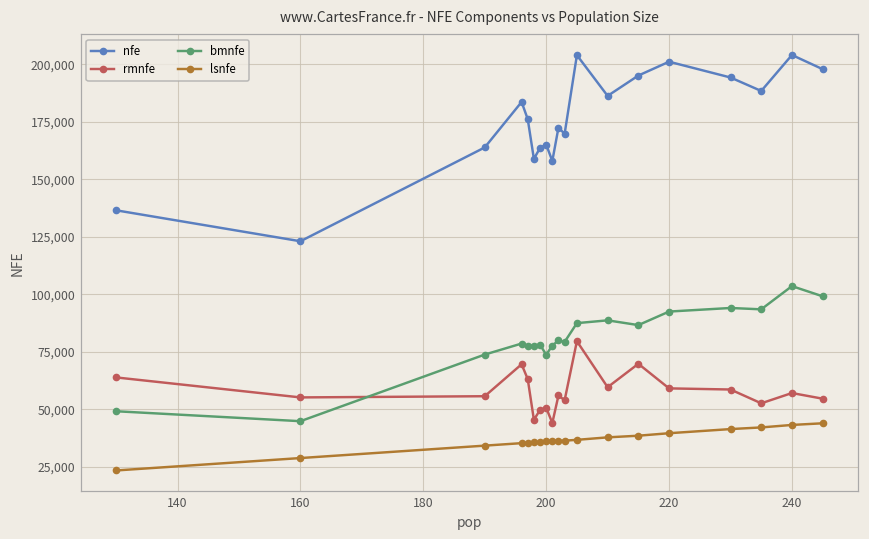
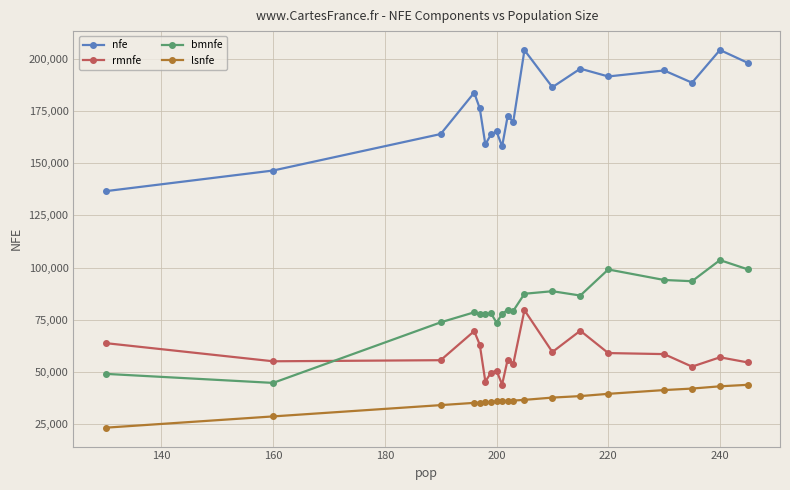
  {
    "nfe": {
-     "160": "123,000",
+     "160": "146,000",
      "200": "165,000",
-     "220": "201,000",
+     "220": "191,000",
      "240": "204,000"
    },
    "bmnfe": {
      "160": "45,000",
      "200": "74,000",
-     "220": "93,000",
+     "220": "99,000",
      "240": "104,000"
    }
  }
